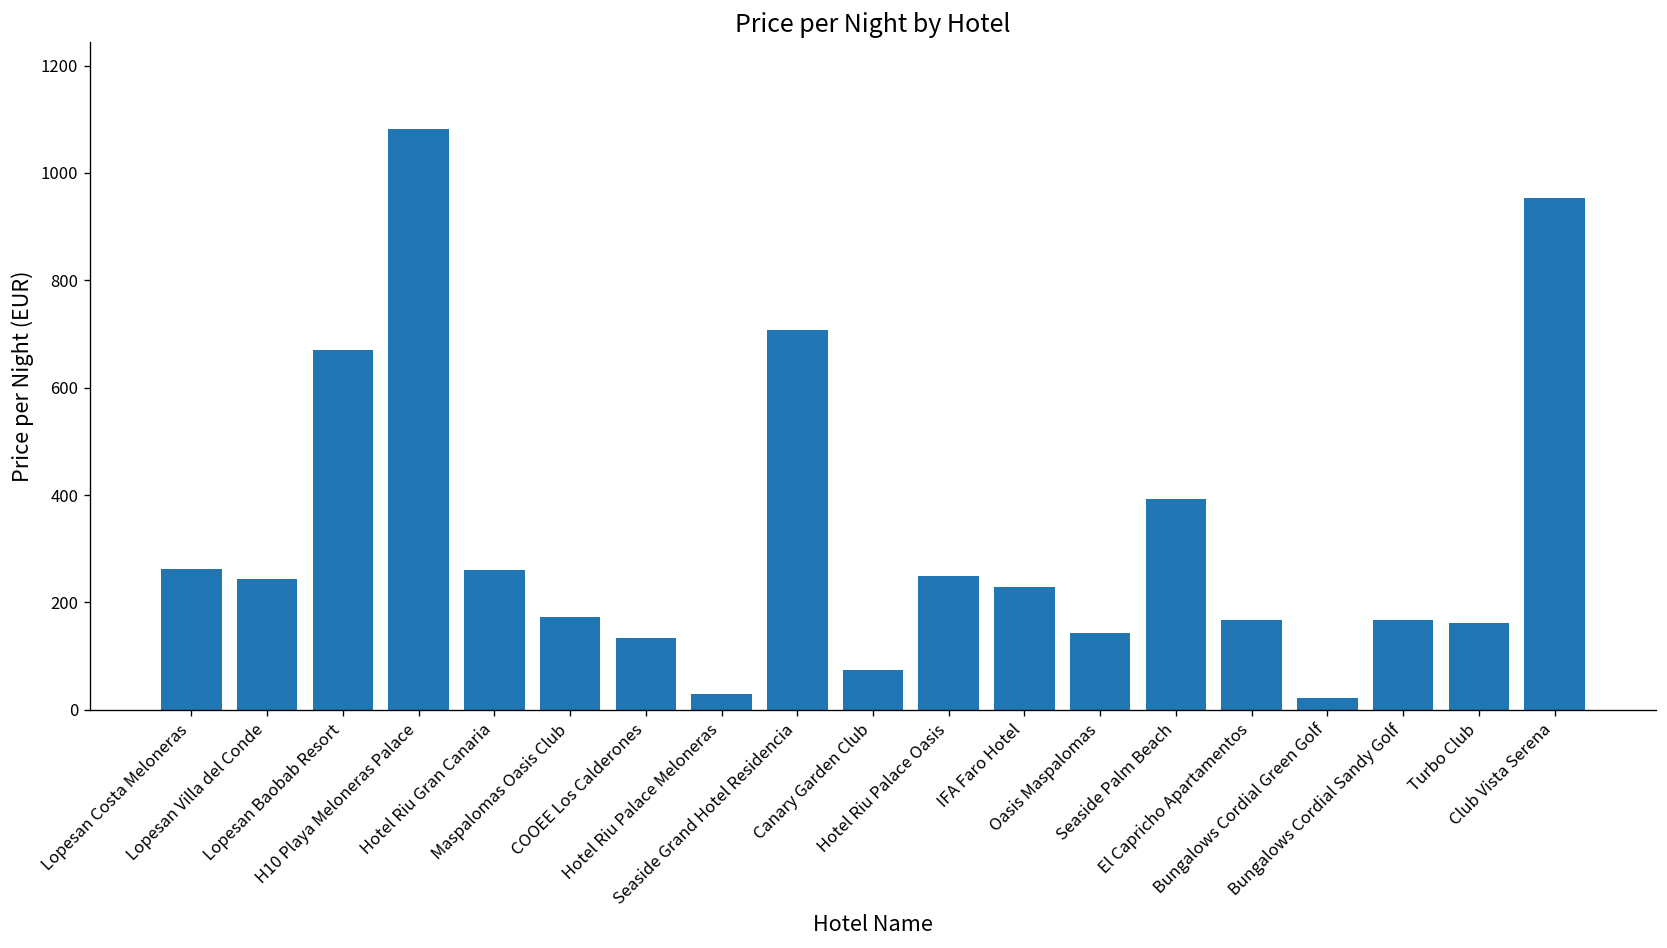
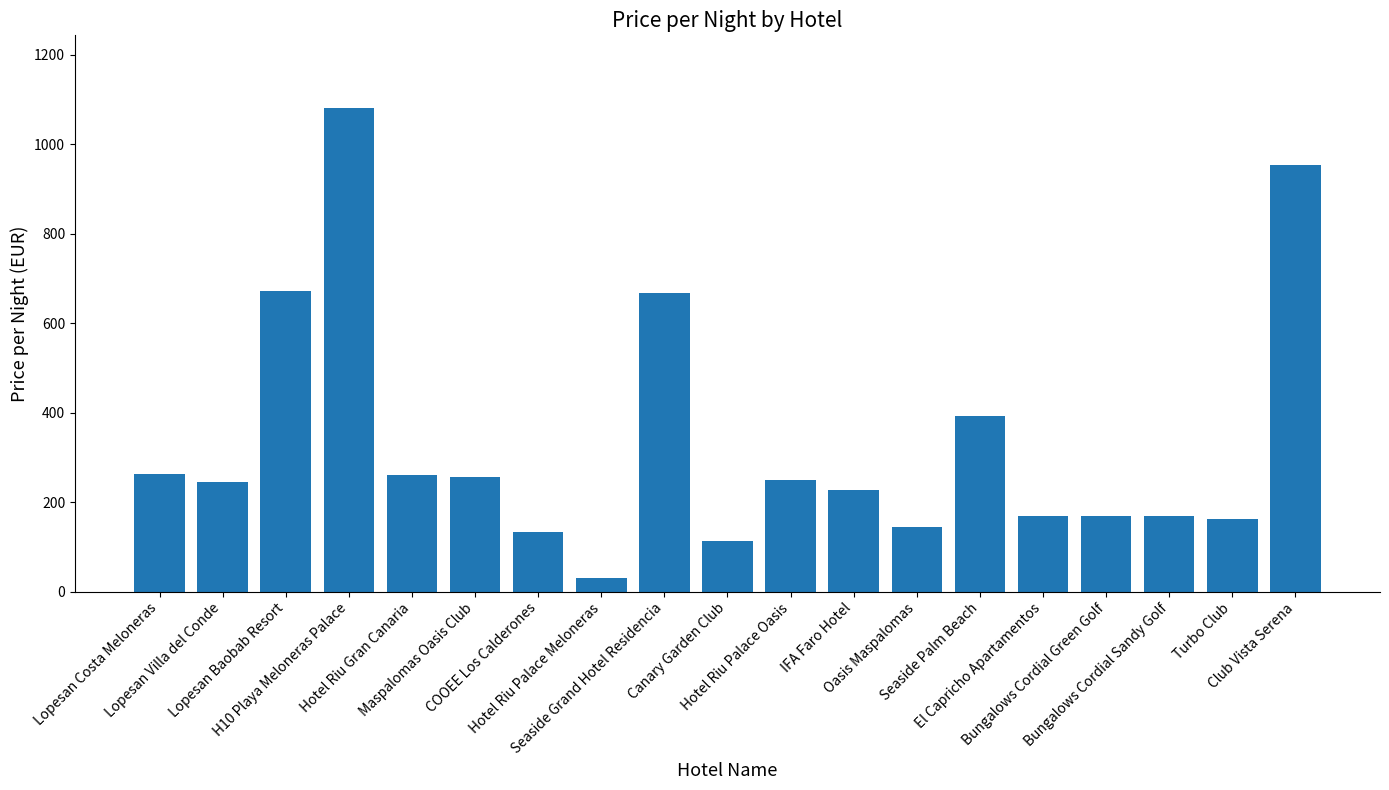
  {
    "Lopesan Costa Meloneras": 260,
    "Lopesan Villa del Conde": 240,
    "Lopesan Baobab Resort": 670,
    "H10 Playa Meloneras Palace": 1080,
    "Hotel Riu Gran Canaria": 260,
-   "Maspalomas Oasis Club": 170,
+   "Maspalomas Oasis Club": 260,
    "COOEE Los Calderones": 130,
    "Hotel Riu Palace Meloneras": 30,
-   "Seaside Grand Hotel Residencia": 710,
-   "Canary Garden Club": 70,
+   "Seaside Grand Hotel Residencia": 670,
+   "Canary Garden Club": 110,
    "Hotel Riu Palace Oasis": 250,
    "IFA Faro Hotel": 230,
    "Oasis Maspalomas": 140,
    "Seaside Palm Beach": 390,
    "El Capricho Apartamentos": 170,
-   "Bungalows Cordial Green Golf": 20,
+   "Bungalows Cordial Green Golf": 170,
    "Bungalows Cordial Sandy Golf": 170,
    "Turbo Club": 160,
    "Club Vista Serena": 950
  }
